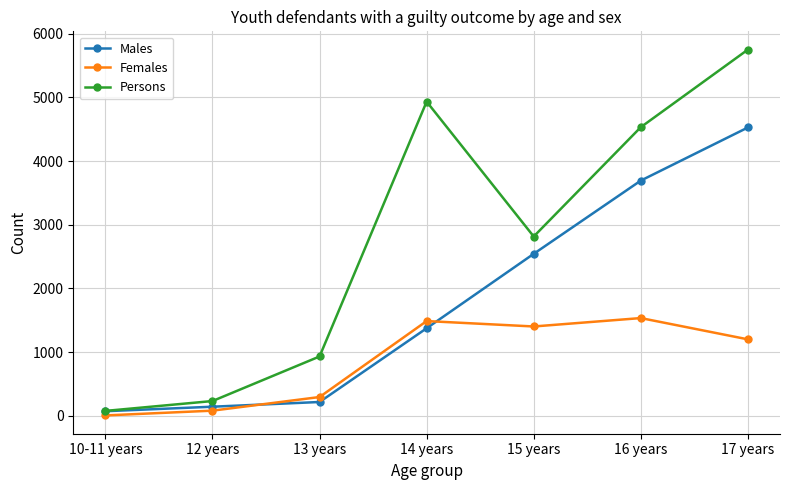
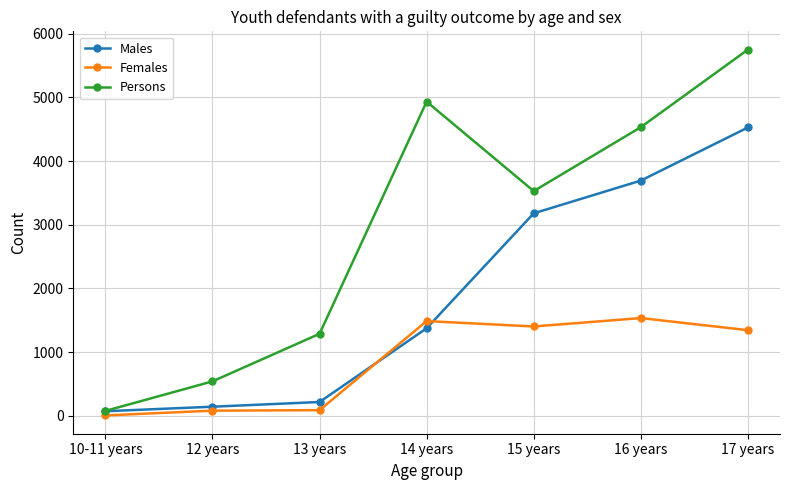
  {
    "Males": {
      "12 years": 100,
      "13 years": 200,
      "14 years": 1400,
-     "15 years": 2500,
+     "15 years": 3200,
      "16 years": 3700,
      "17 years": 4500
    },
    "Females": {
      "10-11 years": 0,
      "12 years": 100,
-     "13 years": 300,
+     "13 years": 100,
      "14 years": 1500,
      "15 years": 1400,
      "16 years": 1500,
-     "17 years": 1200
+     "17 years": 1300
    },
    "Persons": {
-     "12 years": 200,
-     "13 years": 900,
+     "12 years": 500,
+     "13 years": 1300,
      "14 years": 4900,
-     "15 years": 2800,
+     "15 years": 3500,
      "16 years": 4500,
      "17 years": 5800
    }
  }
